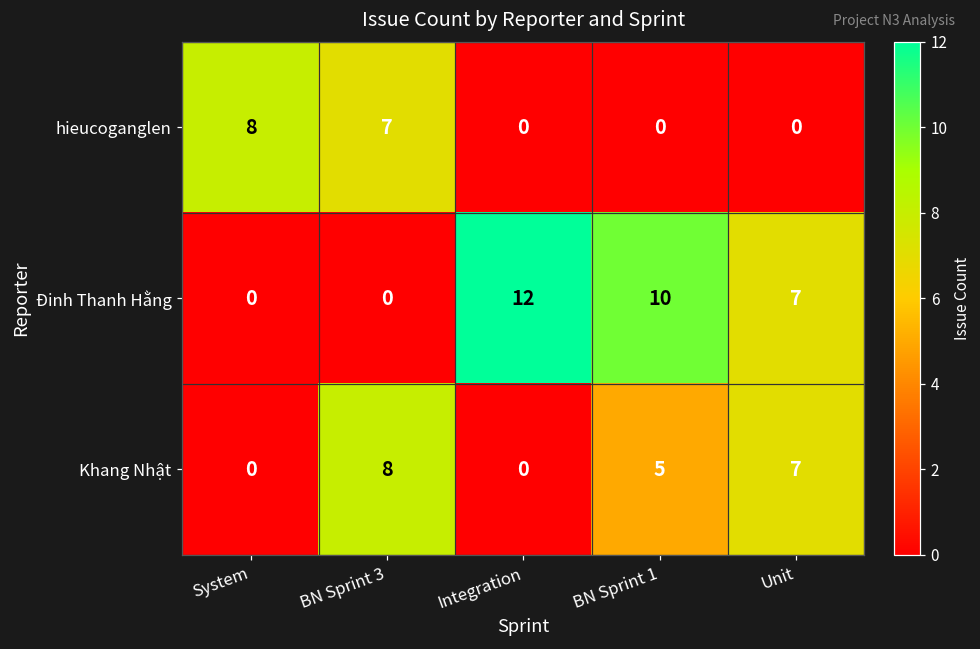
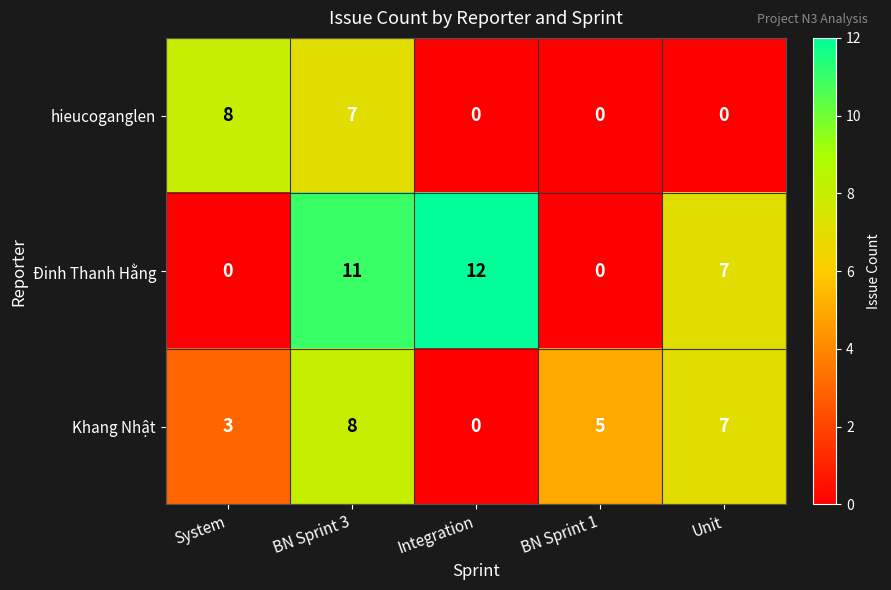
  {
    "hieucoganglen": {
      "System": 8,
      "BN Sprint 3": 7,
      "Integration": 0,
      "BN Sprint 1": 0,
      "Unit": 0
    },
    "Đinh Thanh Hằng": {
      "System": 0,
-     "BN Sprint 3": 0,
+     "BN Sprint 3": 11,
      "Integration": 12,
-     "BN Sprint 1": 10,
+     "BN Sprint 1": 0,
      "Unit": 7
    },
    "Khang Nhật": {
-     "System": 0,
+     "System": 3,
      "BN Sprint 3": 8,
      "Integration": 0,
      "BN Sprint 1": 5,
      "Unit": 7
    }
  }
